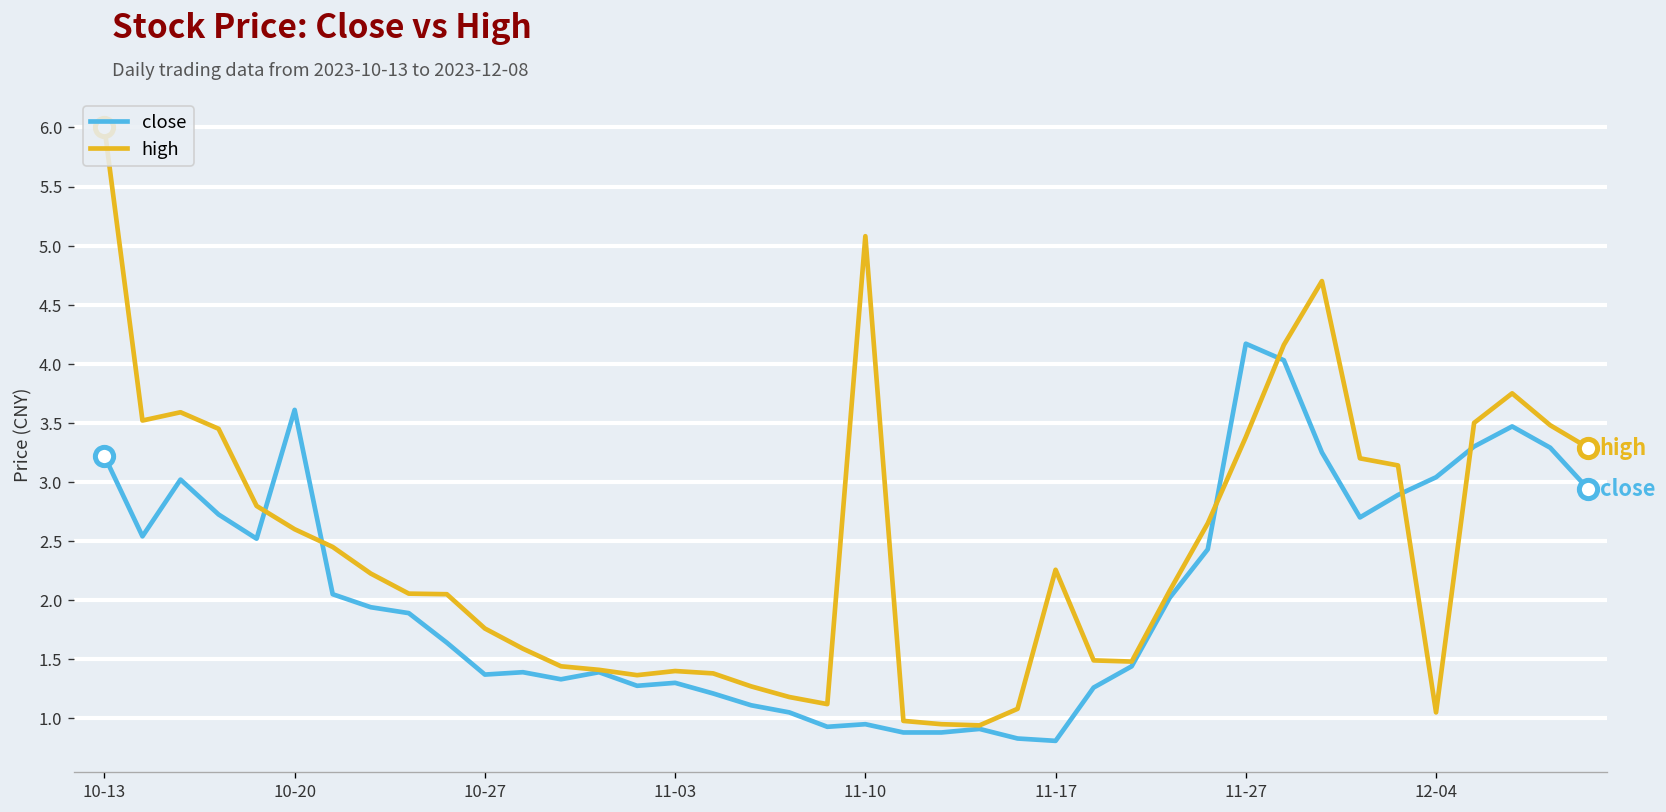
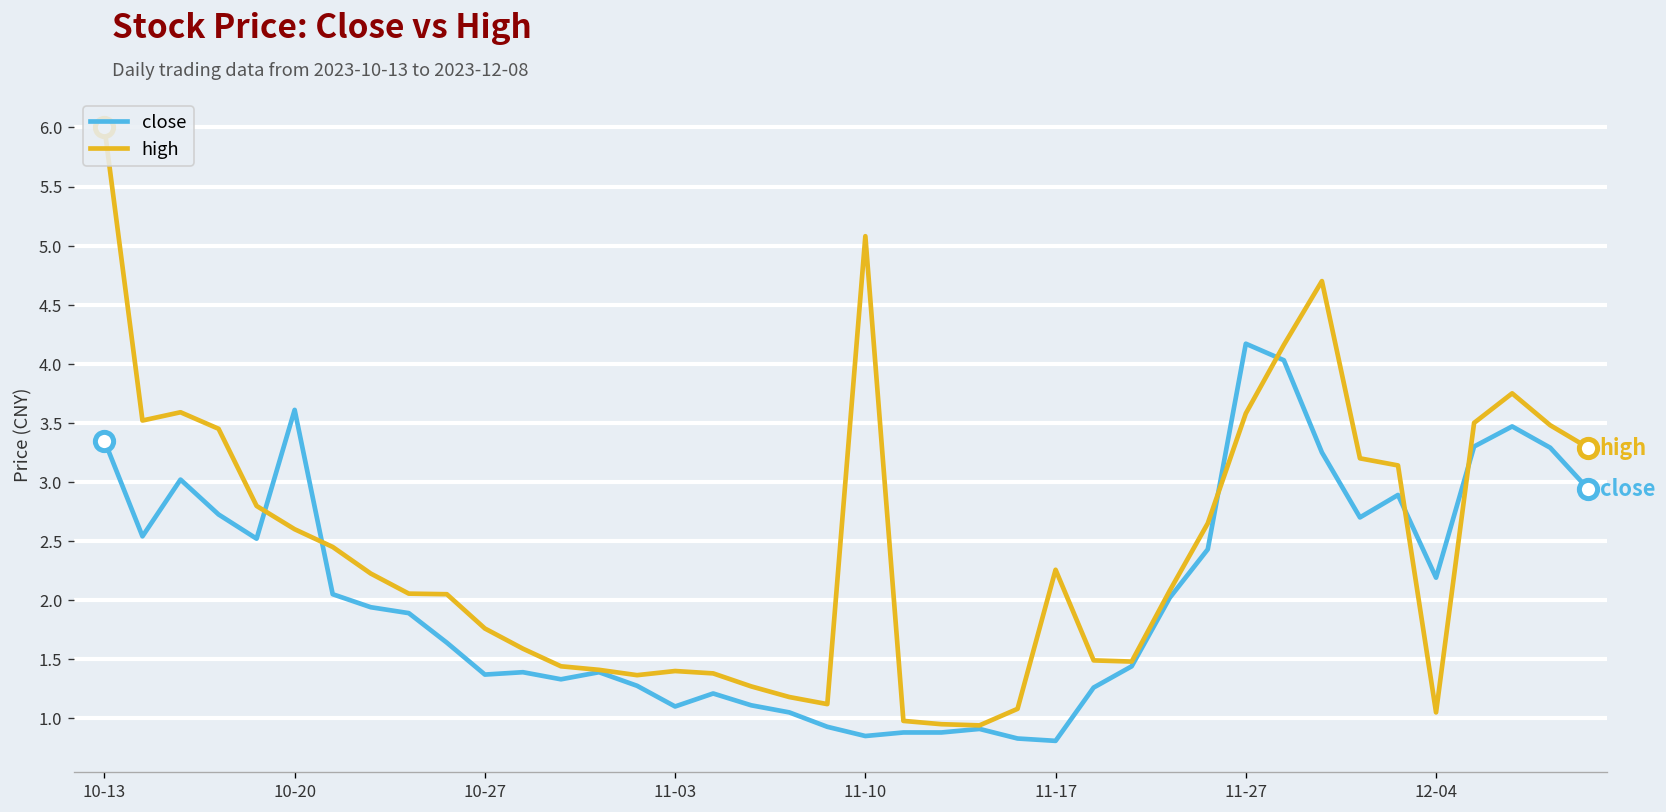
  {
    "close": {
-     "10-13": 3.2,
+     "10-13": 3.4,
      "10-20": 3.6,
      "10-27": 1.4,
-     "11-03": 1.3,
-     "11-10": 1.0,
+     "11-03": 1.1,
+     "11-10": 0.9,
      "11-17": 0.8,
      "11-27": 4.2,
-     "12-04": 3.0
+     "12-04": 2.2
    },
    "high": {
      "10-20": 2.6,
      "10-27": 1.8,
      "11-03": 1.4,
      "11-10": 5.1,
      "11-17": 2.3,
-     "11-27": 3.4,
+     "11-27": 3.6,
      "12-04": 1.1
    }
  }
